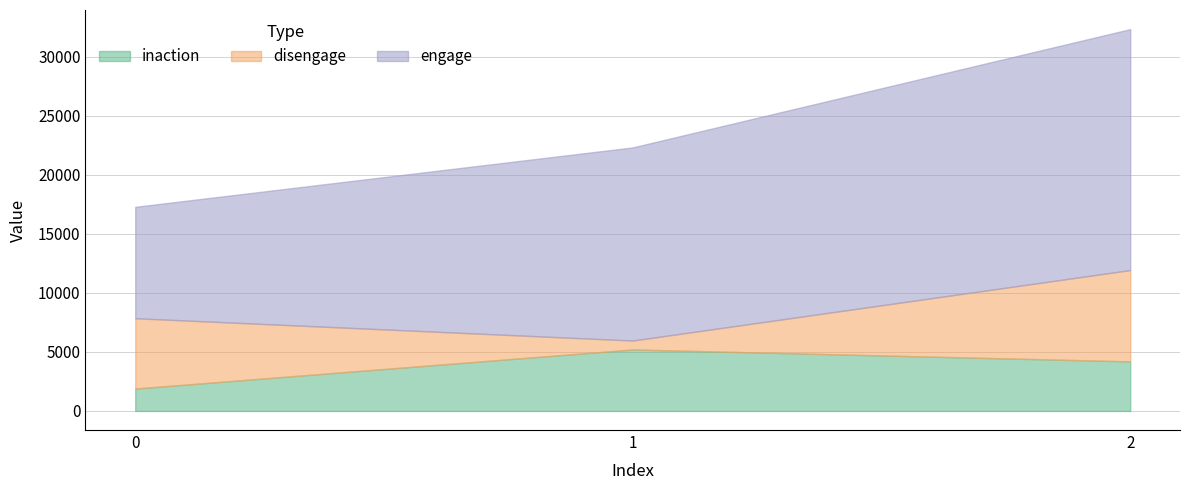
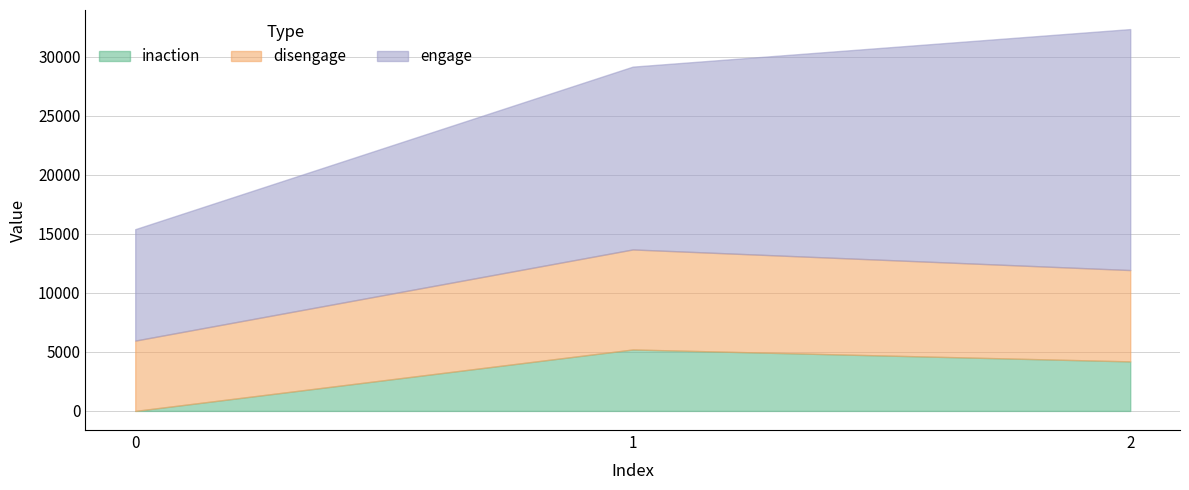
  {
    "inaction": {
-     "0": 1900,
+     "0": 0,
      "1": 5200,
      "2": 4200
    },
    "disengage": {
      "0": 6000,
-     "1": 800,
+     "1": 8500,
      "2": 7700
    },
    "engage": {
      "0": 9400,
-     "1": 16400,
+     "1": 15500,
      "2": 20400
    }
  }
